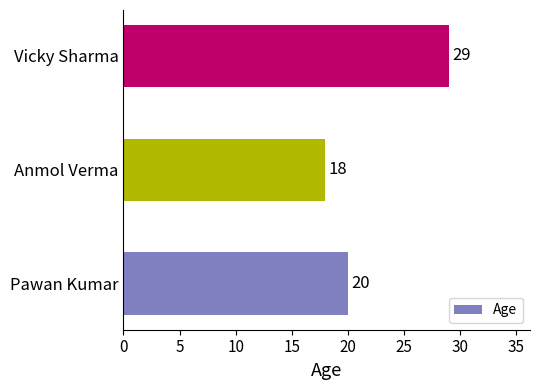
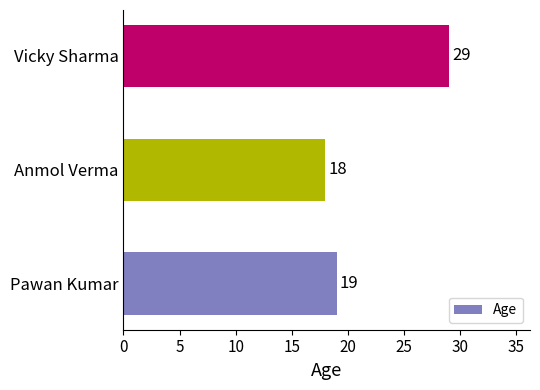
  {
    "Vicky Sharma": 29,
    "Anmol Verma": 18,
-   "Pawan Kumar": 20
+   "Pawan Kumar": 19
  }
